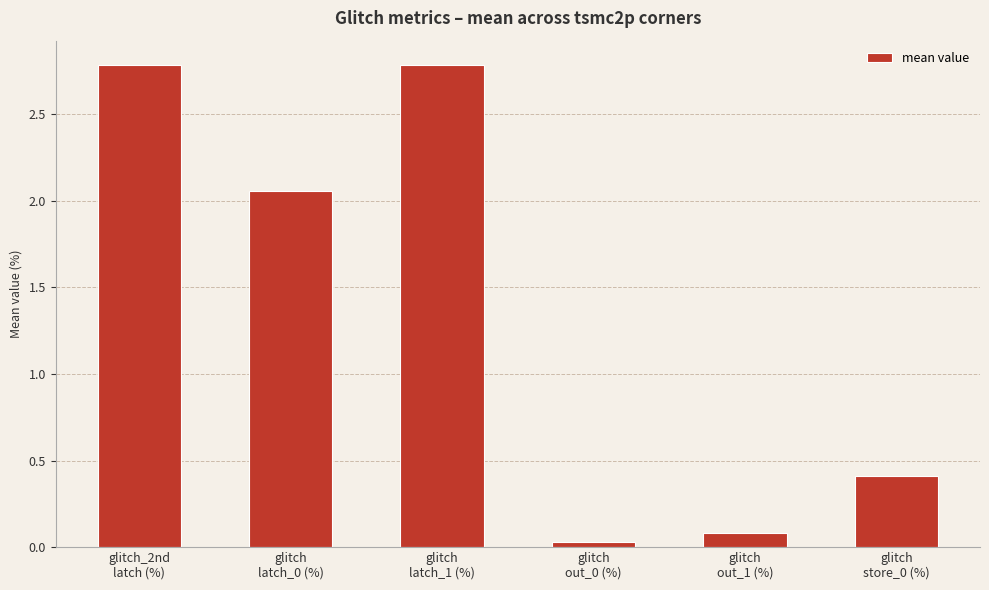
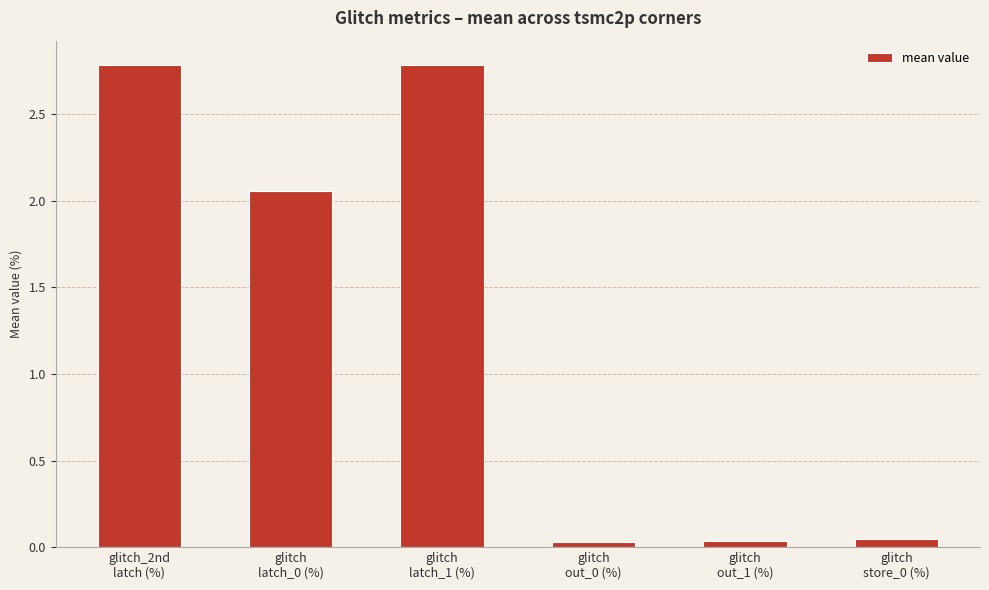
  {
    "glitch_2nd latch (%)": 2.79,
    "glitch latch_0 (%)": 2.06,
    "glitch latch_1 (%)": 2.79,
    "glitch out_0 (%)": 0.03,
-   "glitch out_1 (%)": 0.08,
-   "glitch store_0 (%)": 0.41
+   "glitch out_1 (%)": 0.03,
+   "glitch store_0 (%)": 0.04
  }
